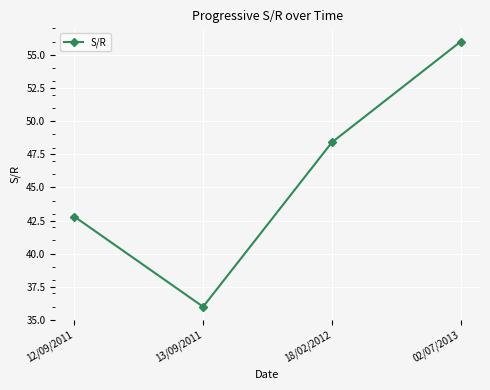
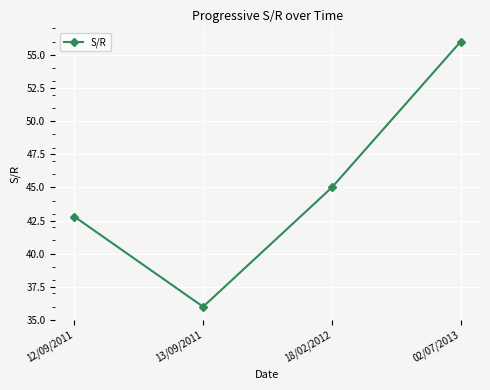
  {
    "12/09/2011": 42.8,
    "13/09/2011": 36.0,
-   "18/02/2012": 48.4,
+   "18/02/2012": 45.0,
    "02/07/2013": 56.0
  }
